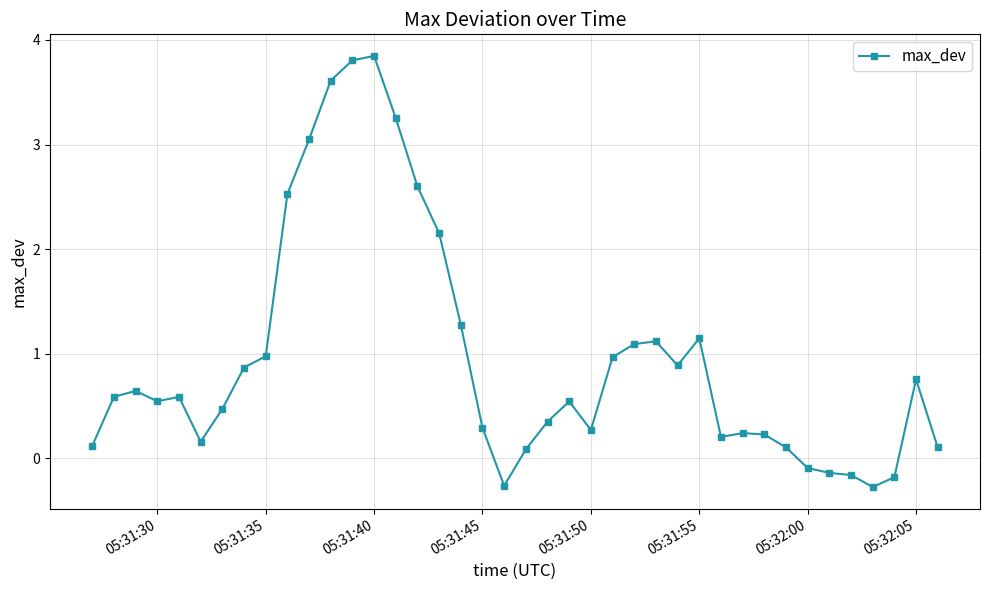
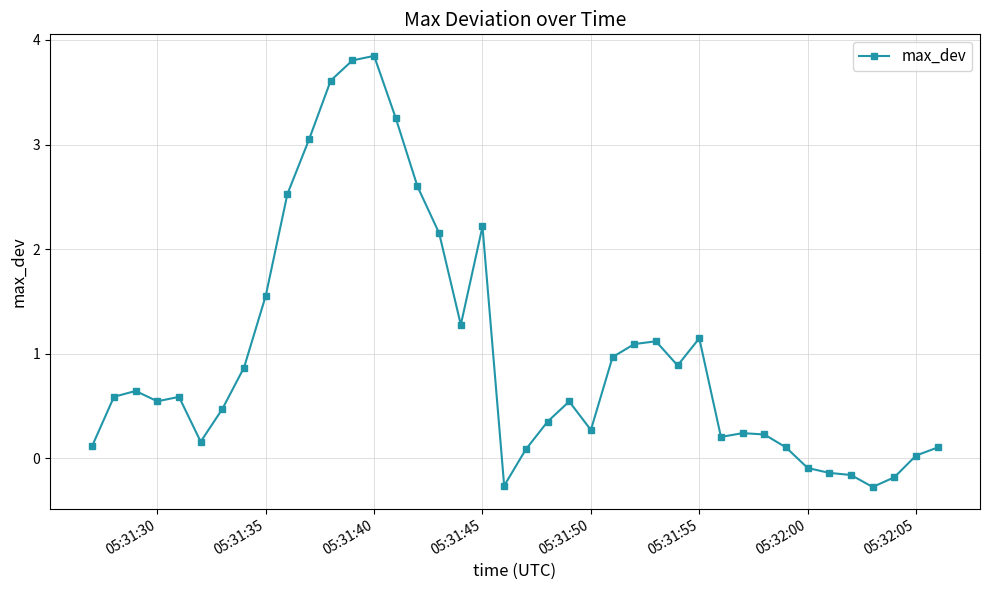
  {
    "05:31:30": 0.55,
-   "05:31:35": 0.98,
+   "05:31:35": 1.55,
    "05:31:40": 3.85,
-   "05:31:45": 0.29,
+   "05:31:45": 2.22,
    "05:31:50": 0.27,
    "05:31:55": 1.15,
    "05:32:00": -0.09,
-   "05:32:05": 0.75
+   "05:32:05": 0.03
  }
